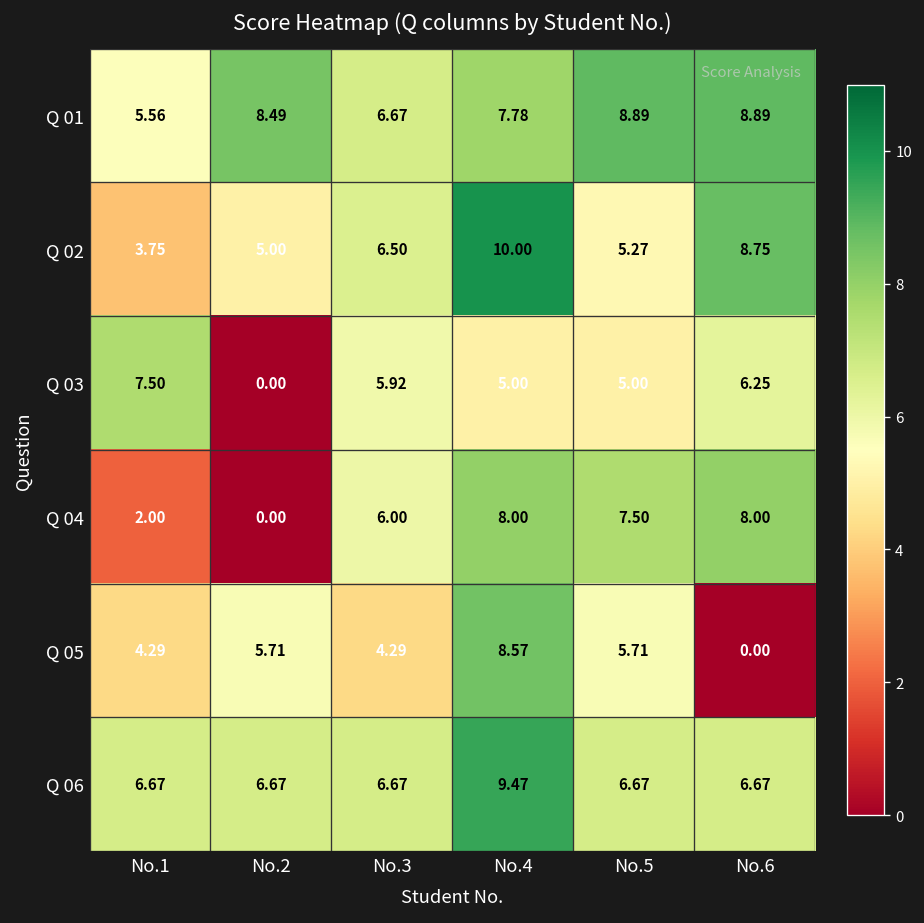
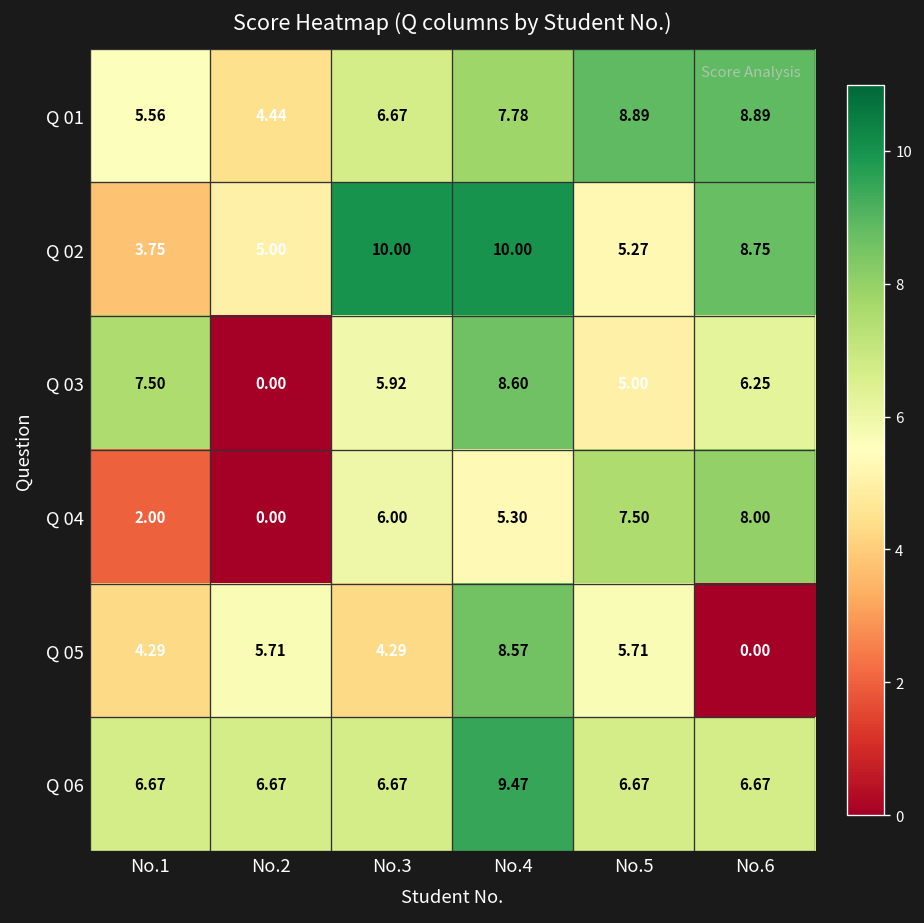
  {
    "Q 01": {
      "No.1": 5.56,
-     "No.2": 8.49,
+     "No.2": 4.44,
      "No.3": 6.67,
      "No.4": 7.78,
      "No.5": 8.89
    },
    "Q 02": {
      "No.1": 3.75,
      "No.2": 5.00,
-     "No.3": 6.50,
+     "No.3": 10.00,
      "No.4": 10.00,
      "No.5": 5.27,
      "No.6": 8.75
    },
    "Q 03": {
      "No.1": 7.50,
      "No.2": 0.00,
      "No.3": 5.92,
-     "No.4": 5.00,
+     "No.4": 8.60,
      "No.5": 5.00,
      "No.6": 6.25
    },
    "Q 04": {
      "No.1": 2.00,
      "No.2": 0.00,
      "No.3": 6.00,
-     "No.4": 8.00,
+     "No.4": 5.30,
      "No.5": 7.50,
      "No.6": 8.00
    },
    "Q 05": {
      "No.1": 4.29,
      "No.2": 5.71,
      "No.3": 4.29,
      "No.4": 8.57,
      "No.5": 5.71,
      "No.6": 0.00
    },
    "Q 06": {
      "No.1": 6.67,
      "No.2": 6.67,
      "No.3": 6.67,
      "No.4": 9.47,
      "No.5": 6.67,
      "No.6": 6.67
    }
  }
